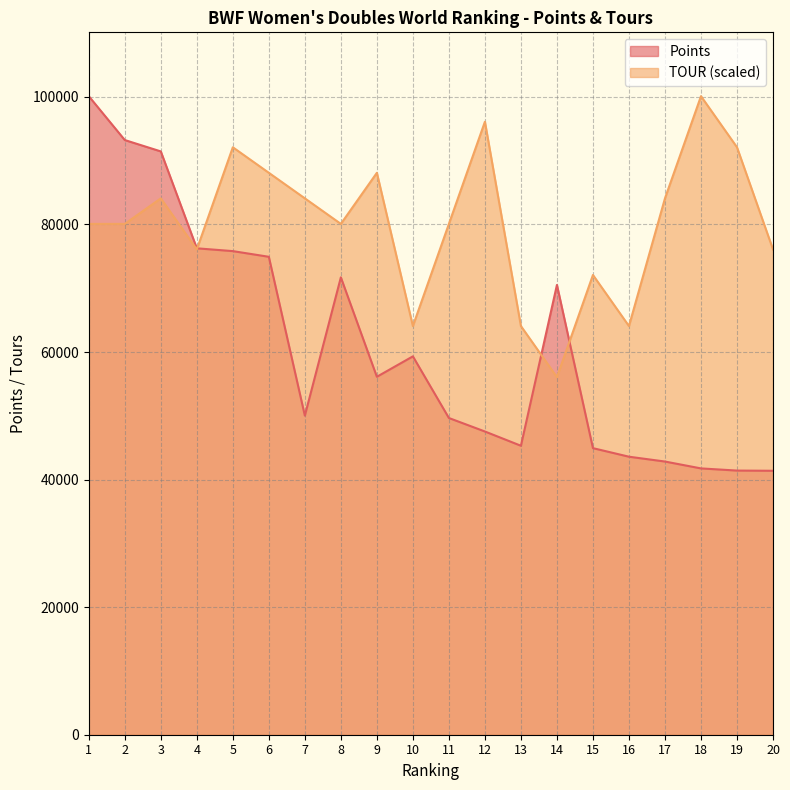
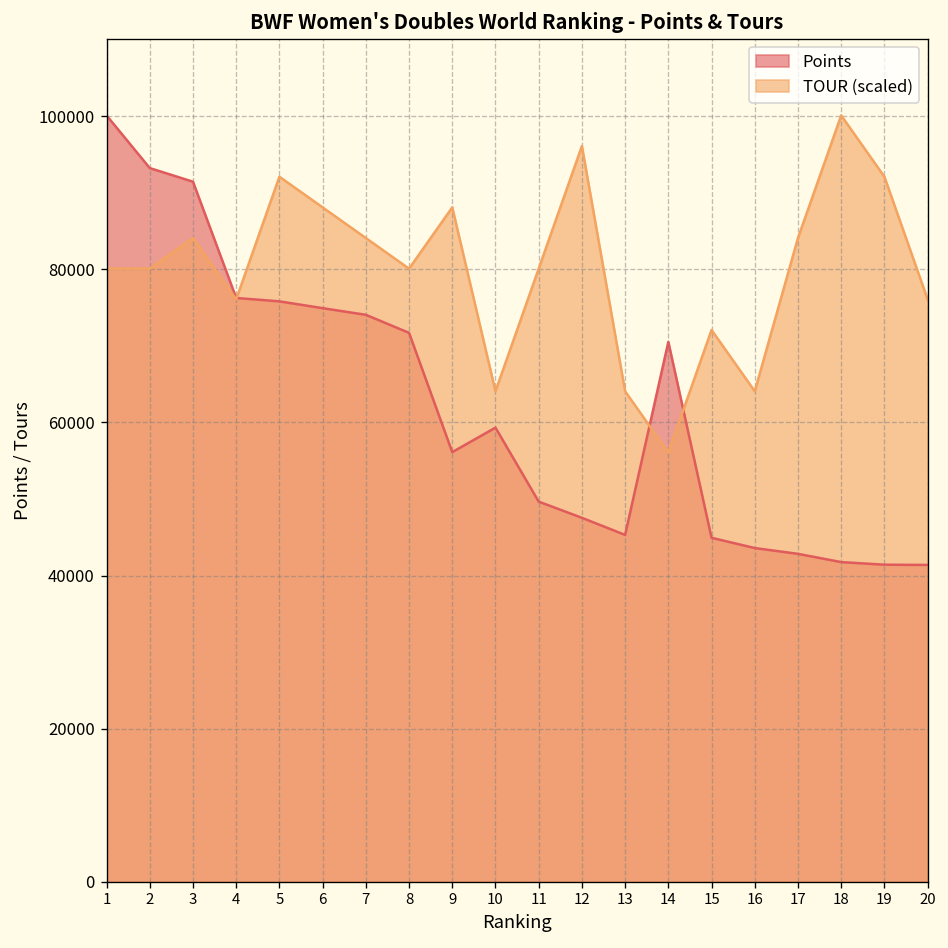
  {
    "Points": {
      "1": 100000,
      "2": 93000,
      "3": 91000,
      "5": 76000,
      "6": 75000,
-     "7": 50000,
+     "7": 74000,
      "8": 72000,
      "9": 56000,
      "10": 59000,
      "11": 50000,
      "12": 48000,
      "13": 45000,
      "14": 71000,
      "15": 45000,
      "16": 44000,
      "17": 43000,
      "18": 42000,
      "19": 41000,
      "20": 41000
    },
    "TOUR (scaled)": {
      "1": 80000,
      "2": 80000,
      "3": 84000,
      "5": 92000,
      "6": 88000,
      "7": 84000,
      "8": 80000,
      "9": 88000,
      "10": 64000,
      "11": 80000,
      "12": 96000,
      "13": 64000,
      "14": 56000,
      "15": 72000,
      "16": 64000,
      "17": 84000,
      "18": 100000,
      "19": 92000,
      "20": 76000
    }
  }
